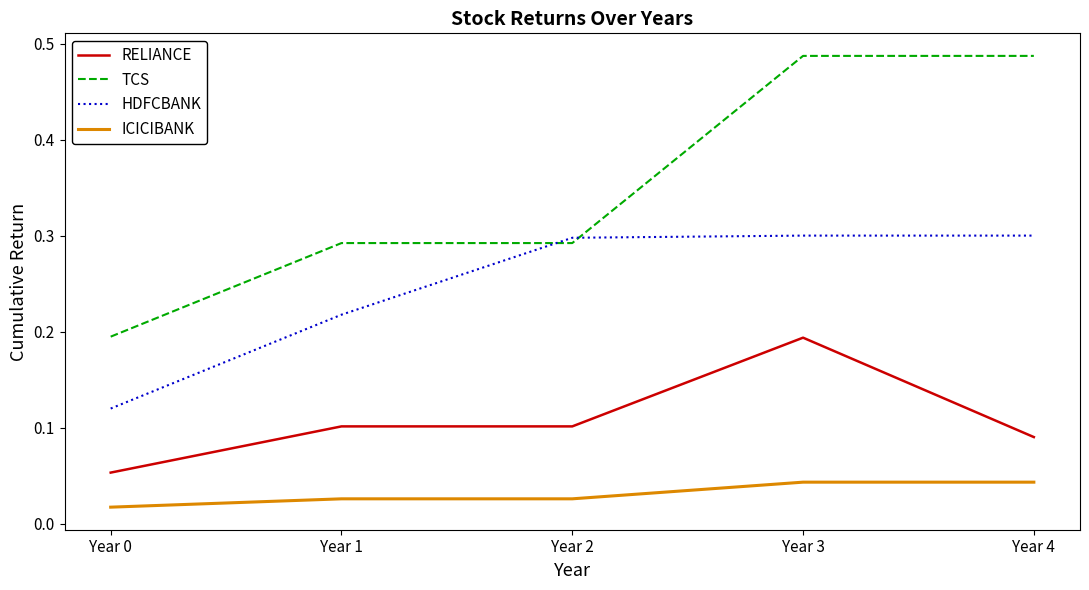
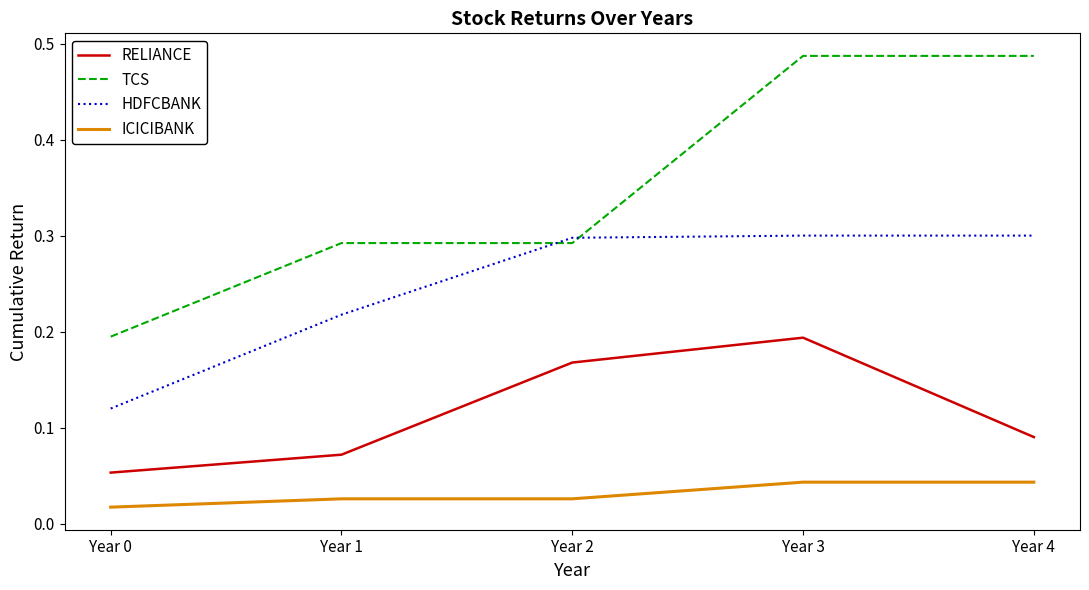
  {
    "RELIANCE": {
      "Year 0": 0.05,
-     "Year 1": 0.10,
-     "Year 2": 0.10,
+     "Year 1": 0.07,
+     "Year 2": 0.17,
      "Year 3": 0.19,
      "Year 4": 0.09
    },
    "TCS": {
      "Year 0": 0.19,
      "Year 1": 0.29,
      "Year 2": 0.29,
      "Year 3": 0.49,
      "Year 4": 0.49
    },
    "HDFCBANK": {
      "Year 0": 0.12,
      "Year 1": 0.22,
      "Year 2": 0.30,
      "Year 3": 0.30,
      "Year 4": 0.30
    },
    "ICICIBANK": {
      "Year 0": 0.02,
      "Year 1": 0.03,
      "Year 2": 0.03,
      "Year 3": 0.04,
      "Year 4": 0.04
    }
  }
